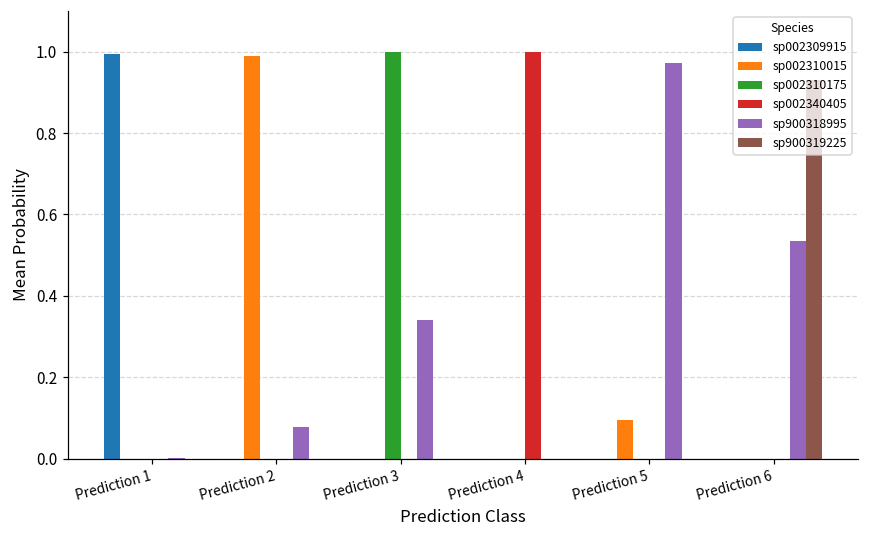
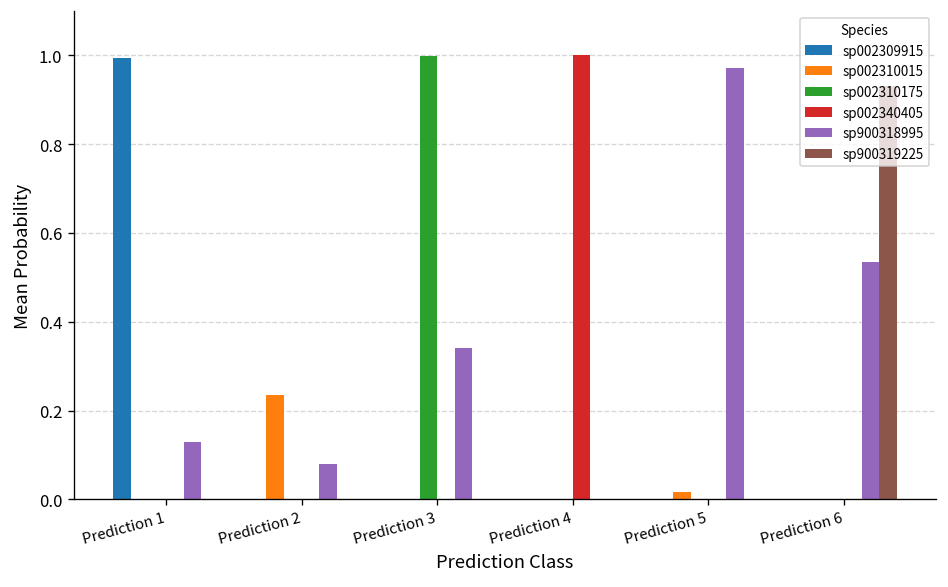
  {
    "sp002309915": {
      "Prediction 1": 0.99,
      "Prediction 3": 0.00,
      "Prediction 4": 0.00,
      "Prediction 5": 0.00,
      "Prediction 6": 0.00
    },
    "sp002310015": {
-     "Prediction 2": 0.99,
+     "Prediction 2": 0.24,
      "Prediction 4": 0.00,
-     "Prediction 5": 0.09
+     "Prediction 5": 0.02
    },
    "sp002310175": {
      "Prediction 1": 0.00,
      "Prediction 2": 0.00,
      "Prediction 3": 1.00,
      "Prediction 4": 0.00,
      "Prediction 5": 0.00,
      "Prediction 6": 0.00
    },
    "sp002340405": {
      "Prediction 1": 0.00,
      "Prediction 2": 0.00,
      "Prediction 3": 0.00,
      "Prediction 4": 1.00,
      "Prediction 5": 0.00,
      "Prediction 6": 0.00
    },
    "sp900318995": {
-     "Prediction 1": 0.00,
+     "Prediction 1": 0.13,
      "Prediction 2": 0.08,
      "Prediction 3": 0.34,
      "Prediction 4": 0.00,
      "Prediction 5": 0.97,
      "Prediction 6": 0.53
    },
    "sp900319225": {
      "Prediction 1": 0.00,
      "Prediction 2": 0.00,
      "Prediction 3": 0.00,
      "Prediction 4": 0.00,
      "Prediction 5": 0.00
    }
  }
